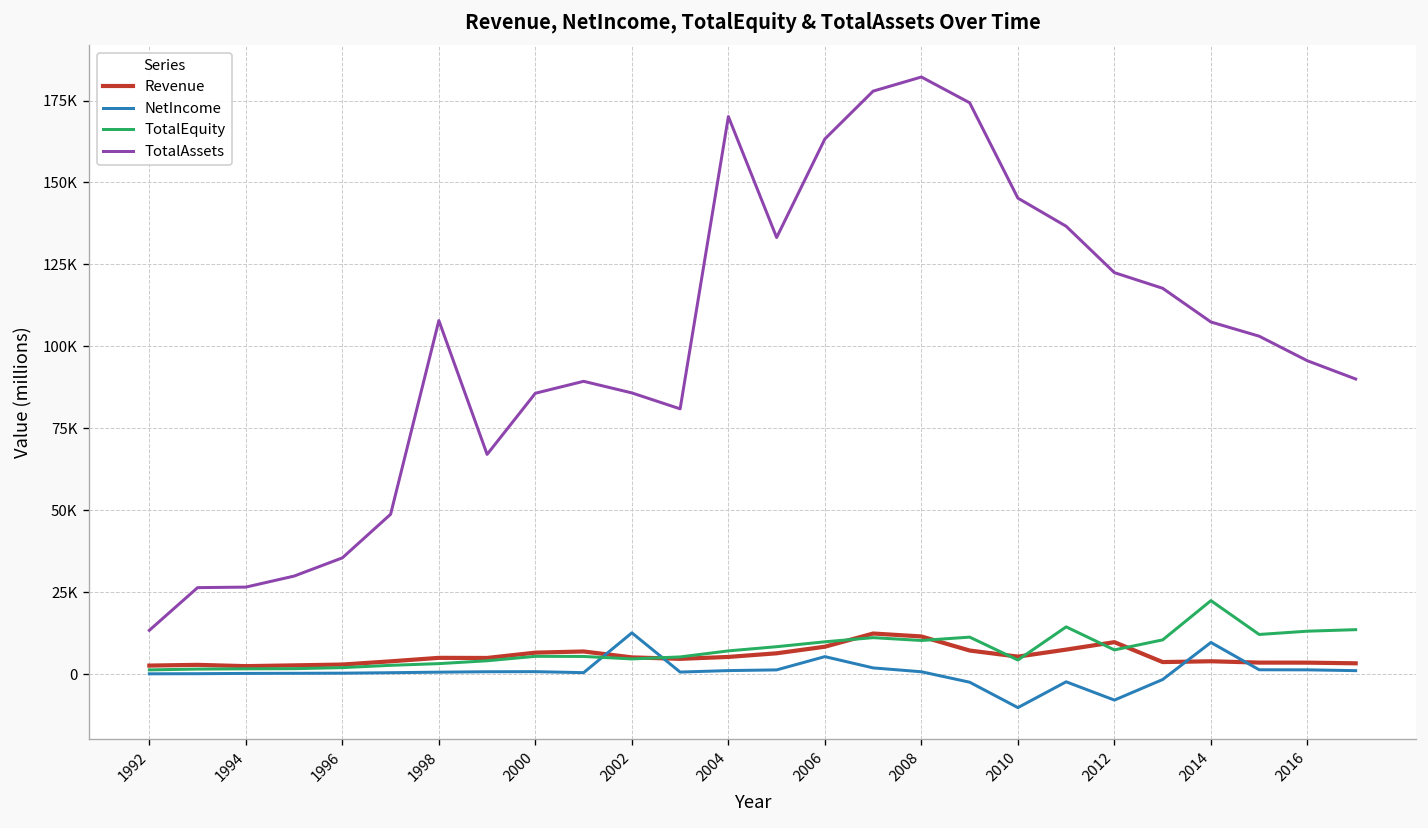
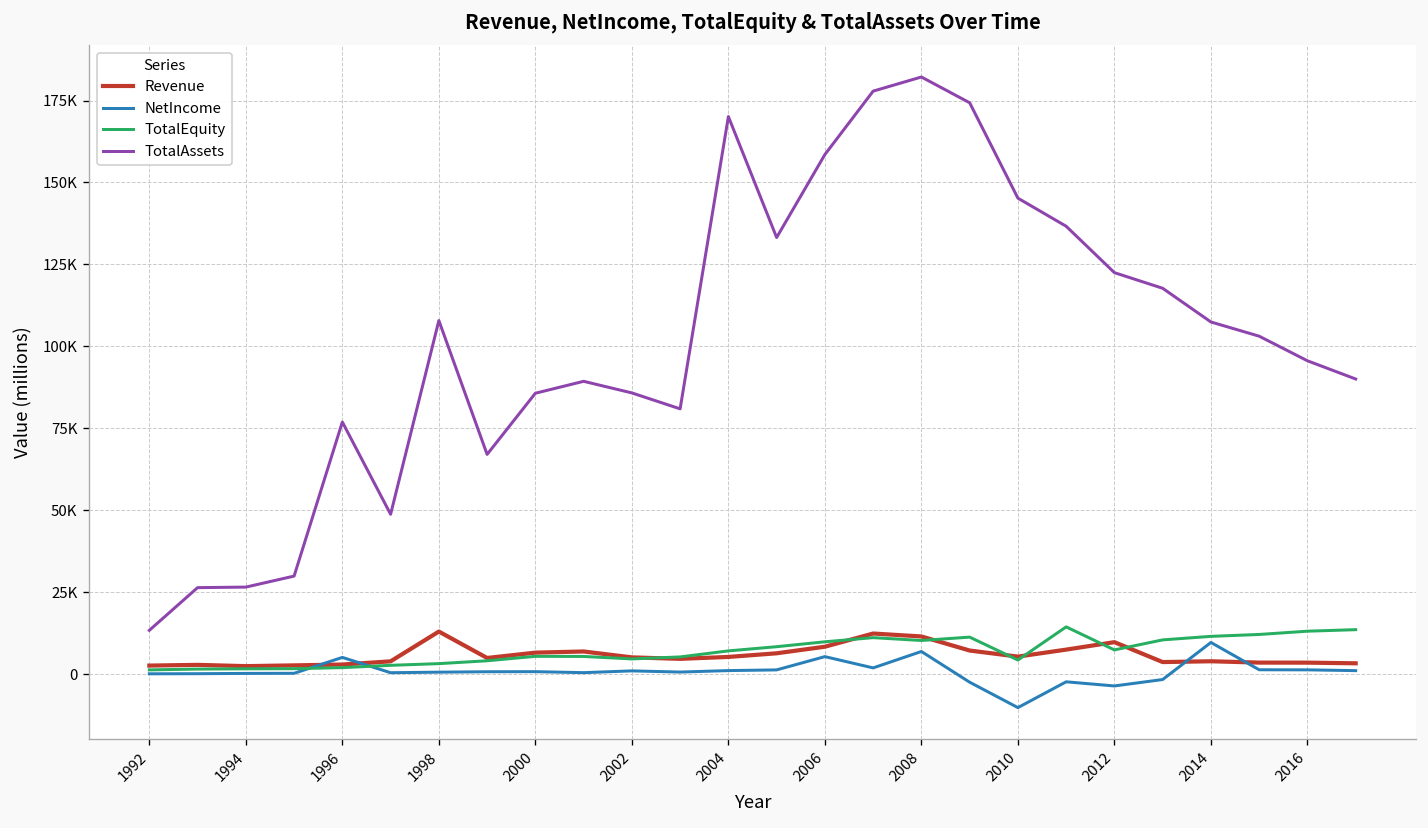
  {
    "Revenue": {
      "1992": 3000,
      "1996": 3000,
-     "1998": 5000,
+     "1998": 13000,
      "2000": 7000,
      "2004": 5000,
      "2006": 8000,
      "2008": 12000,
      "2010": 5000,
      "2012": 10000,
      "2014": 4000,
      "2016": 4000
    },
    "NetIncome": {
      "1992": 0,
      "1994": 0,
-     "1996": 0,
+     "1996": 5000,
      "1998": 1000,
      "2000": 1000,
-     "2002": 13000,
+     "2002": 1000,
      "2004": 1000,
      "2006": 5000,
-     "2008": 1000,
+     "2008": 7000,
      "2010": -10000,
-     "2012": -8000,
+     "2012": -4000,
      "2014": 10000,
      "2016": 1000
    },
    "TotalEquity": {
      "1992": 1000,
      "1996": 2000,
      "1998": 3000,
      "2000": 5000,
      "2004": 7000,
      "2006": 10000,
      "2008": 10000,
      "2010": 4000,
      "2012": 7000,
-     "2014": 22000,
+     "2014": 12000,
      "2016": 13000
    },
    "TotalAssets": {
      "1992": 13000,
      "1994": 27000,
-     "1996": 36000,
+     "1996": 77000,
      "1998": 108000,
      "2000": 86000,
      "2002": 86000,
      "2004": 170000,
-     "2006": 163000,
+     "2006": 159000,
      "2008": 182000,
      "2010": 145000,
      "2012": 123000,
      "2014": 107000,
      "2016": 96000
    }
  }
